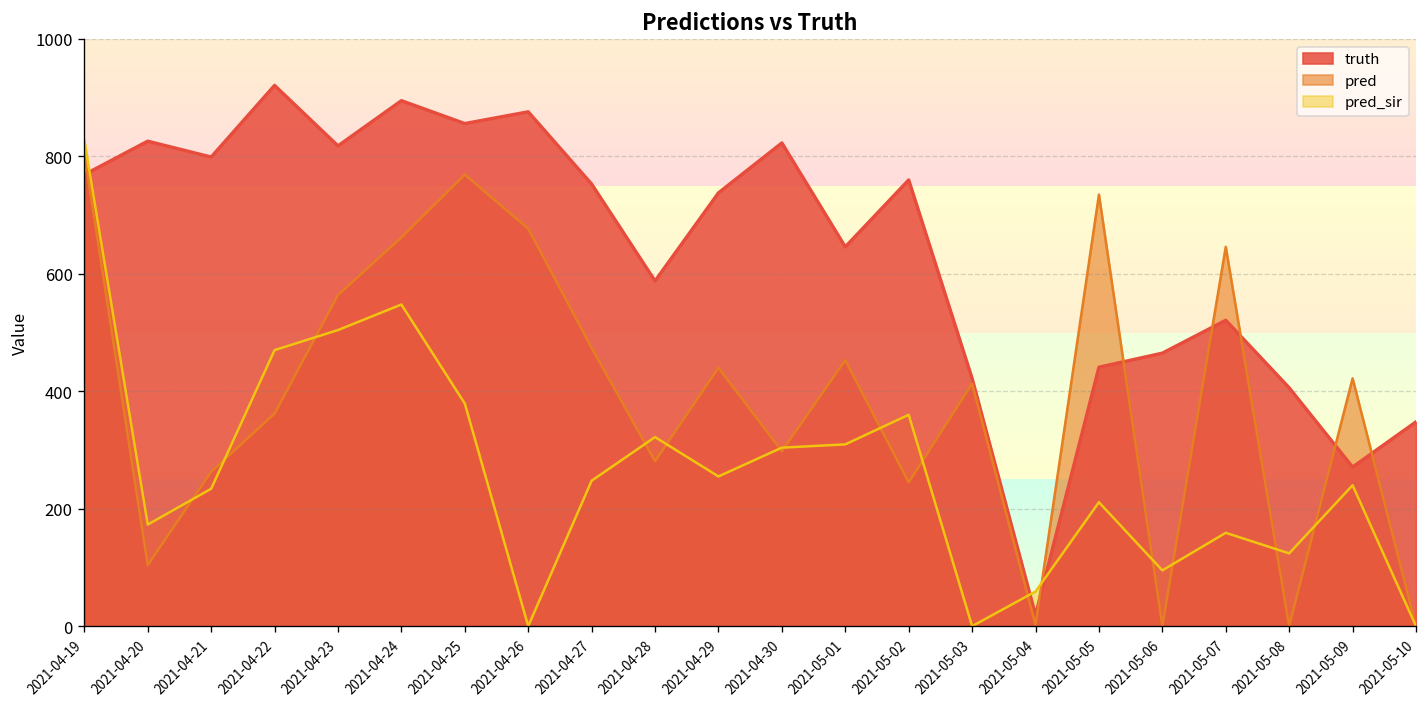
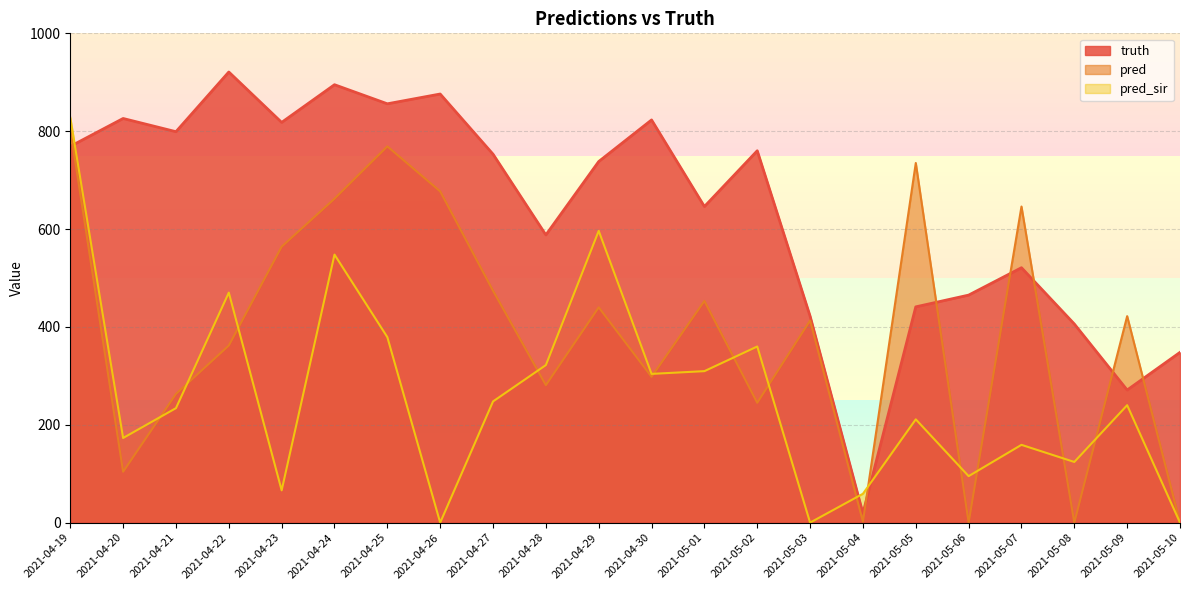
  {
    "pred_sir": {
      "2021-04-19": 830,
      "2021-04-20": 170,
      "2021-04-21": 230,
      "2021-04-22": 470,
-     "2021-04-23": 500,
+     "2021-04-23": 70,
      "2021-04-24": 550,
      "2021-04-25": 380,
      "2021-04-26": 0,
      "2021-04-27": 250,
      "2021-04-28": 320,
-     "2021-04-29": 260,
+     "2021-04-29": 600,
      "2021-04-30": 300,
      "2021-05-01": 310,
      "2021-05-02": 360,
      "2021-05-03": 0,
      "2021-05-04": 60,
      "2021-05-05": 210,
      "2021-05-06": 100,
      "2021-05-07": 160,
      "2021-05-08": 120,
      "2021-05-09": 240
    }
  }
